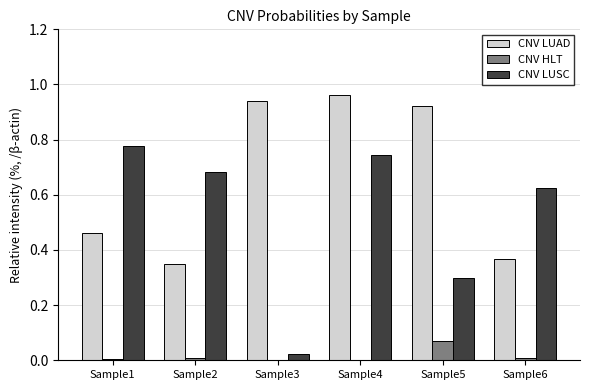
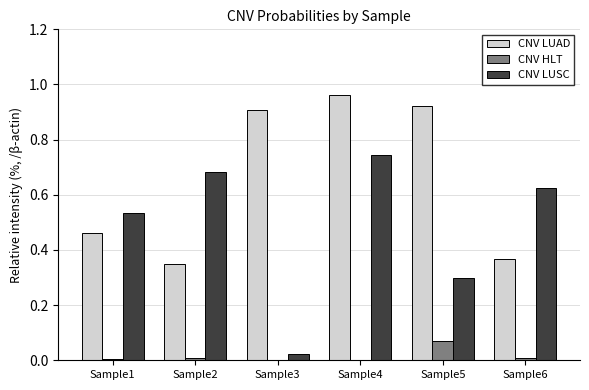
  {
    "CNV LUAD": {
      "Sample1": 0.46,
      "Sample2": 0.35,
-     "Sample3": 0.94,
+     "Sample3": 0.91,
      "Sample4": 0.96,
      "Sample5": 0.92,
      "Sample6": 0.37
    },
    "CNV HLT": {
      "Sample5": 0.07
    },
    "CNV LUSC": {
-     "Sample1": 0.78,
+     "Sample1": 0.53,
      "Sample2": 0.68,
      "Sample3": 0.02,
      "Sample4": 0.75,
      "Sample5": 0.30,
      "Sample6": 0.62
    }
  }
